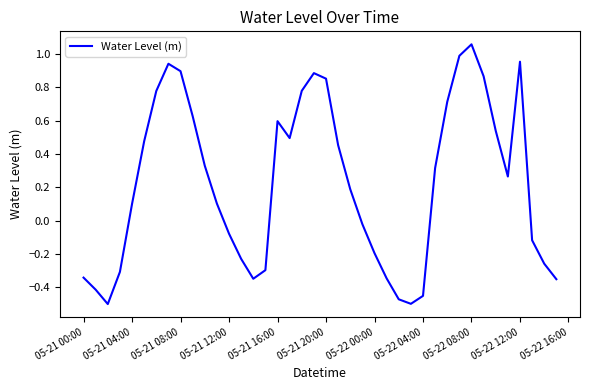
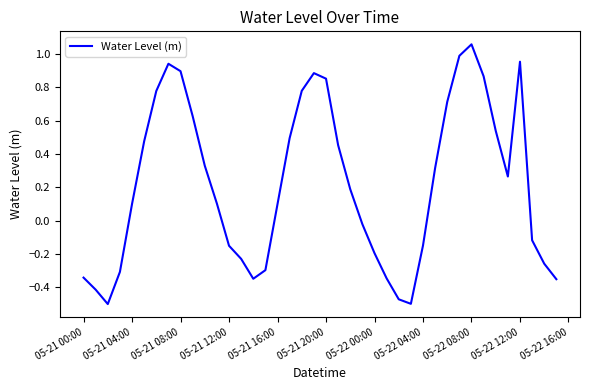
  {
    "05-21 00:00": -0.34,
    "05-21 04:00": 0.10,
    "05-21 08:00": 0.90,
-   "05-21 12:00": -0.08,
-   "05-21 16:00": 0.60,
+   "05-21 12:00": -0.15,
+   "05-21 16:00": 0.10,
    "05-21 20:00": 0.85,
    "05-22 00:00": -0.19,
-   "05-22 04:00": -0.45,
+   "05-22 04:00": -0.15,
    "05-22 08:00": 1.06,
    "05-22 12:00": 0.95
  }
